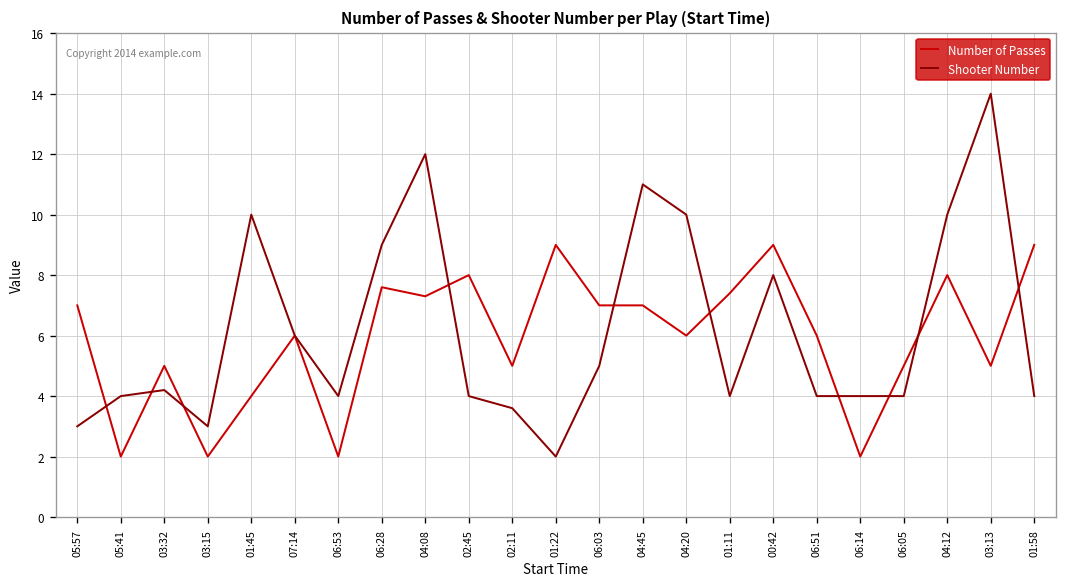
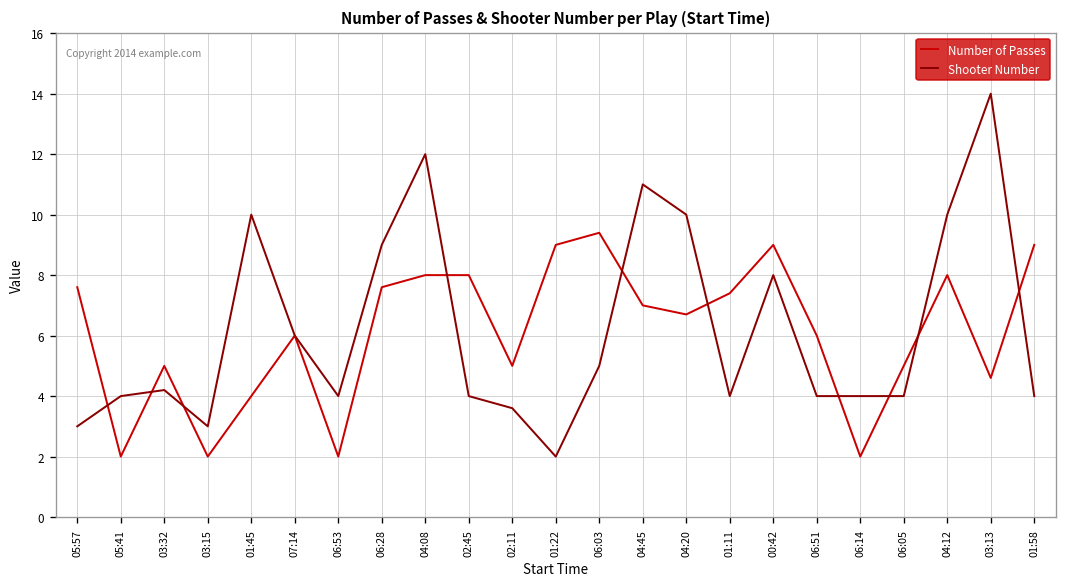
  {
    "Number of Passes": {
-     "05:57": 7.0,
+     "05:57": 7.6,
      "05:41": 2.0,
      "03:32": 5.0,
      "03:15": 2.0,
      "01:45": 4.0,
      "06:53": 2.0,
      "06:28": 7.6,
-     "04:08": 7.3,
+     "04:08": 8.0,
      "02:45": 8.0,
      "02:11": 5.0,
      "01:22": 9.0,
-     "06:03": 7.0,
+     "06:03": 9.4,
      "04:45": 7.0,
-     "04:20": 6.0,
+     "04:20": 6.7,
      "01:11": 7.4,
      "00:42": 9.0,
      "06:51": 6.0,
      "06:14": 2.0,
      "06:05": 5.0,
      "04:12": 8.0,
-     "03:13": 5.0,
+     "03:13": 4.6,
      "01:58": 9.0
    },
    "Shooter Number": {
      "05:57": 3.0,
      "05:41": 4.0,
      "03:32": 4.2,
      "03:15": 3.0,
      "01:45": 10.0,
      "06:53": 4.0,
      "06:28": 9.0,
      "04:08": 12.0,
      "02:45": 4.0,
      "02:11": 3.6,
      "01:22": 2.0,
      "06:03": 5.0,
      "04:45": 11.0,
      "04:20": 10.0,
      "01:11": 4.0,
      "00:42": 8.0,
      "06:51": 4.0,
      "06:14": 4.0,
      "06:05": 4.0,
      "04:12": 10.0,
      "03:13": 14.0,
      "01:58": 4.0
    }
  }
